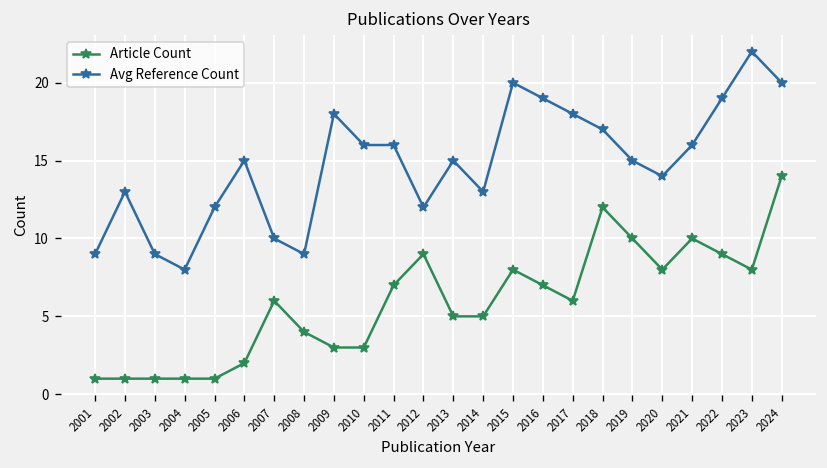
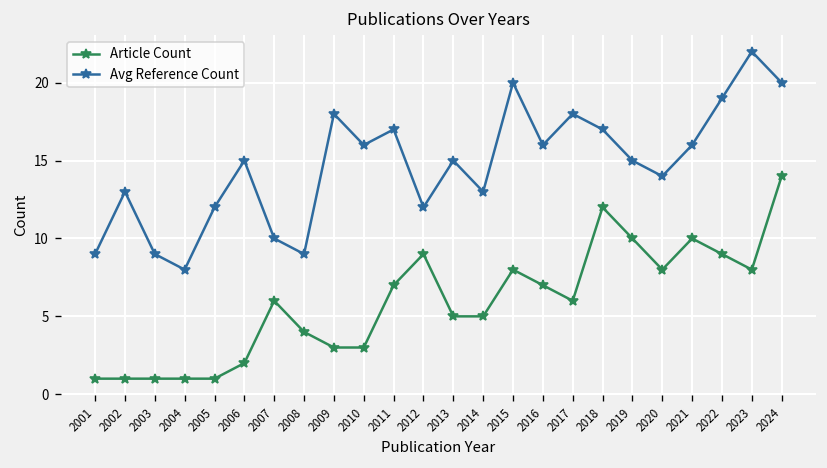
  {
    "Article Count": {
      "2001": 1,
      "2002": 1,
      "2003": 1,
      "2004": 1,
      "2005": 1,
      "2006": 2,
      "2007": 6,
      "2008": 4,
      "2009": 3,
      "2010": 3,
      "2011": 7,
      "2012": 9,
      "2013": 5,
      "2014": 5,
      "2015": 8,
      "2016": 7,
      "2017": 6,
      "2018": 12,
      "2019": 10,
      "2020": 8,
      "2021": 10,
      "2022": 9,
      "2023": 8,
      "2024": 14
    },
    "Avg Reference Count": {
      "2001": 9,
      "2002": 13,
      "2003": 9,
      "2004": 8,
      "2005": 12,
      "2006": 15,
      "2007": 10,
      "2008": 9,
      "2009": 18,
      "2010": 16,
-     "2011": 16,
+     "2011": 17,
      "2012": 12,
      "2013": 15,
      "2014": 13,
      "2015": 20,
-     "2016": 19,
+     "2016": 16,
      "2017": 18,
      "2018": 17,
      "2019": 15,
      "2020": 14,
      "2021": 16,
      "2022": 19,
      "2023": 22,
      "2024": 20
    }
  }
